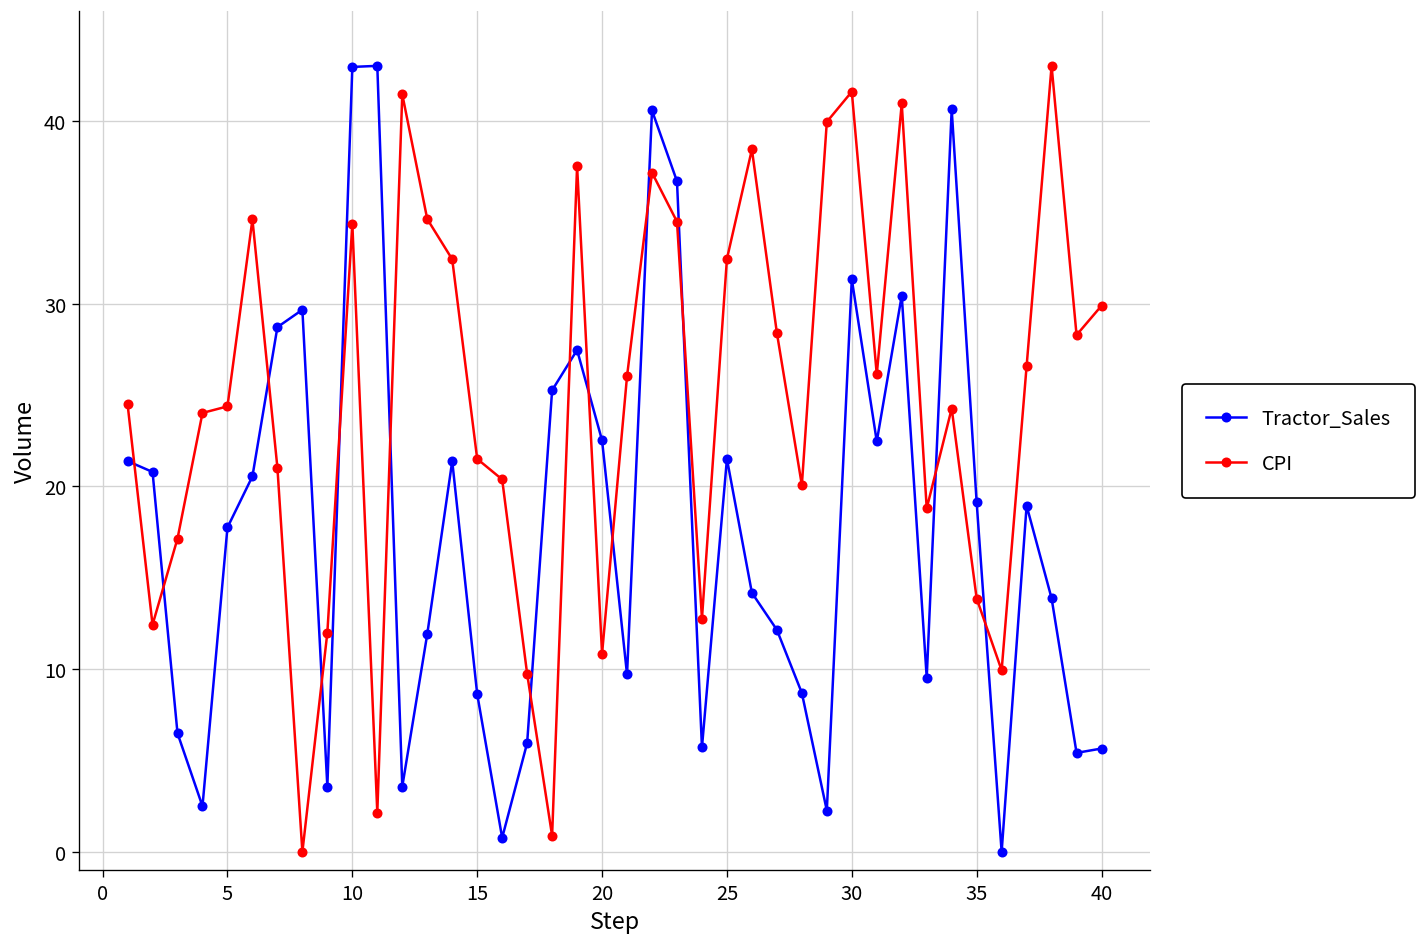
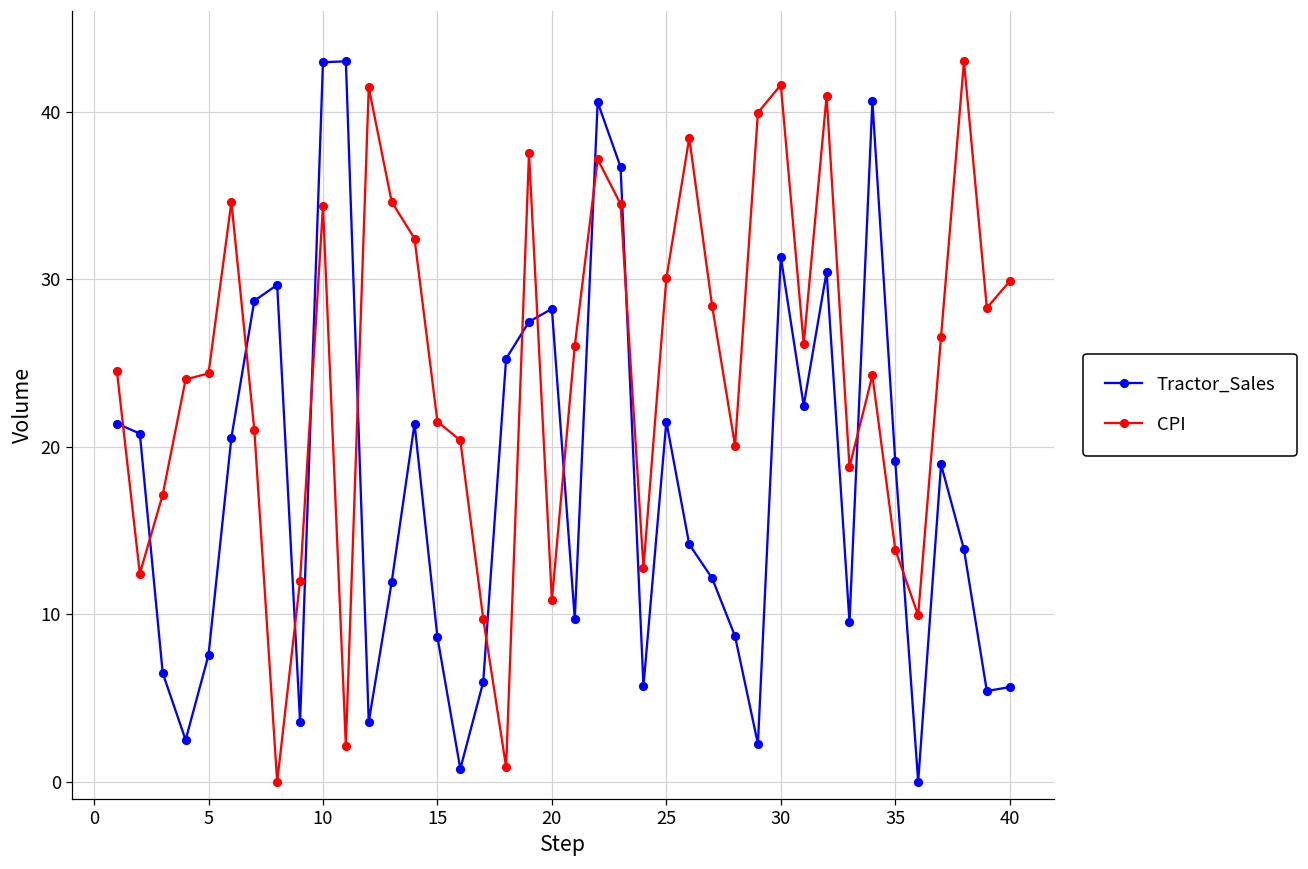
  {
    "Tractor_Sales": {
-     "5": 17.7,
+     "5": 7.6,
      "10": 42.9,
      "15": 8.6,
-     "20": 22.5,
+     "20": 28.2,
      "25": 21.5,
      "30": 31.3,
      "35": 19.1,
      "40": 5.7
    },
    "CPI": {
      "5": 24.4,
      "10": 34.4,
      "15": 21.5,
      "20": 10.8,
-     "25": 32.4,
+     "25": 30.0,
      "30": 41.6,
      "35": 13.9,
      "40": 29.9
    }
  }
